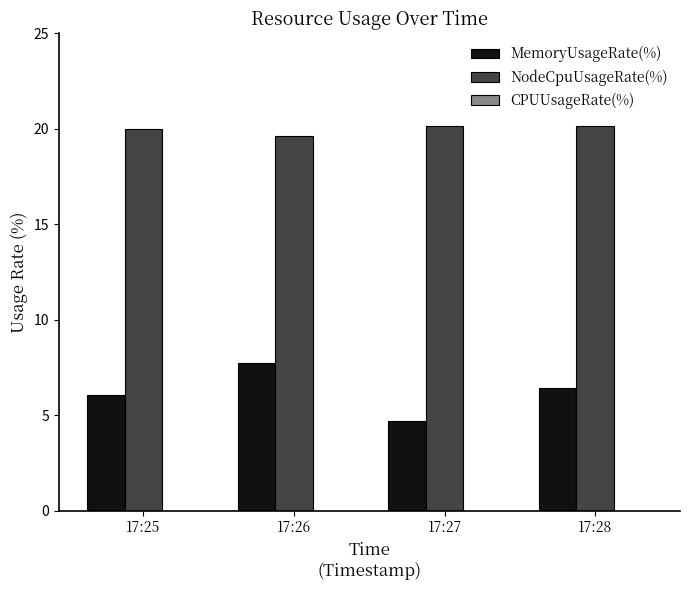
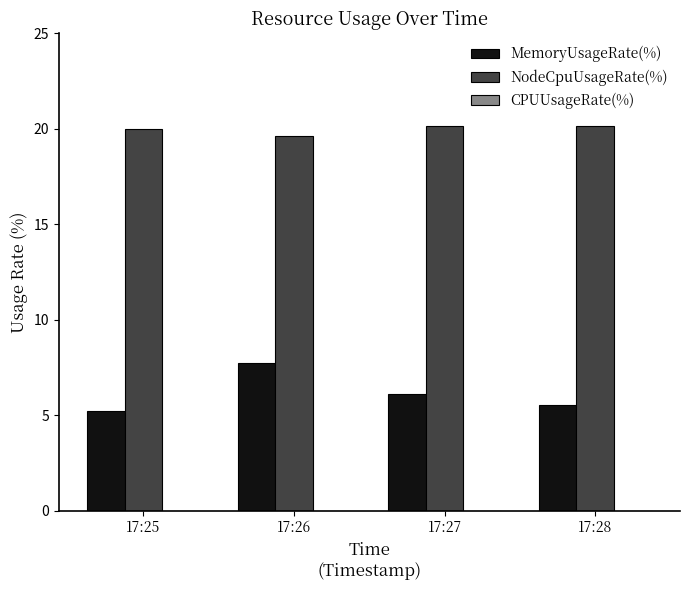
  {
    "MemoryUsageRate(%)": {
-     "17:25": 6.0,
+     "17:25": 5.2,
      "17:26": 7.7,
-     "17:27": 4.7,
-     "17:28": 6.4
+     "17:27": 6.1,
+     "17:28": 5.5
    },
    "NodeCpuUsageRate(%)": {
      "17:25": 20.0,
      "17:26": 19.6,
      "17:27": 20.1,
      "17:28": 20.2
    },
    "CPUUsageRate(%)": {
      "17:25": 0.0,
      "17:26": 0.0,
      "17:27": 0.0,
      "17:28": 0.0
    }
  }
